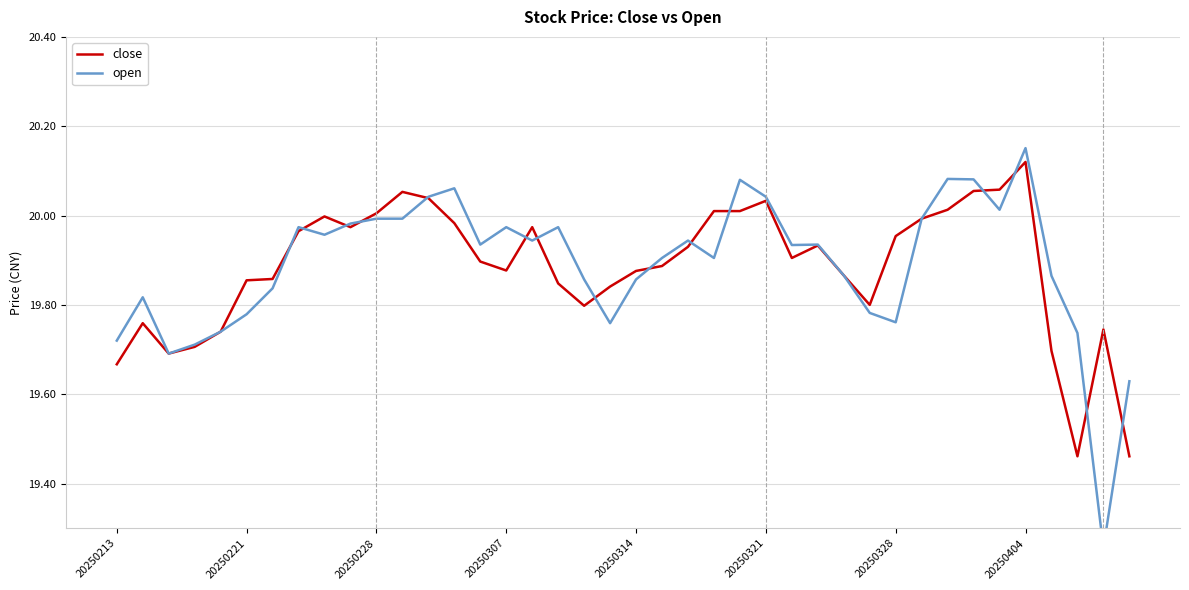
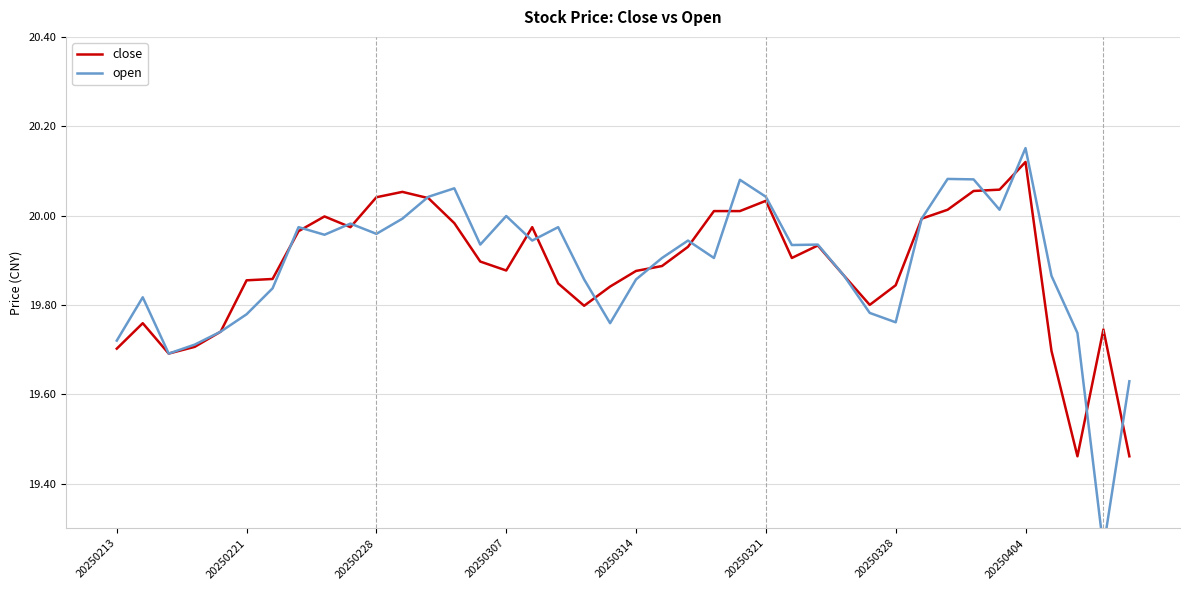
  {
    "close": {
-     "20250213": 19.67,
+     "20250213": 19.70,
      "20250221": 19.86,
-     "20250228": 20.01,
+     "20250228": 20.04,
      "20250307": 19.88,
      "20250314": 19.88,
      "20250321": 20.03,
-     "20250328": 19.95,
+     "20250328": 19.84,
      "20250404": 20.12
    },
    "open": {
      "20250213": 19.72,
      "20250221": 19.78,
-     "20250228": 19.99,
-     "20250307": 19.97,
+     "20250228": 19.96,
+     "20250307": 20.00,
      "20250314": 19.86,
      "20250321": 20.04,
      "20250328": 19.76,
      "20250404": 20.15
    }
  }
